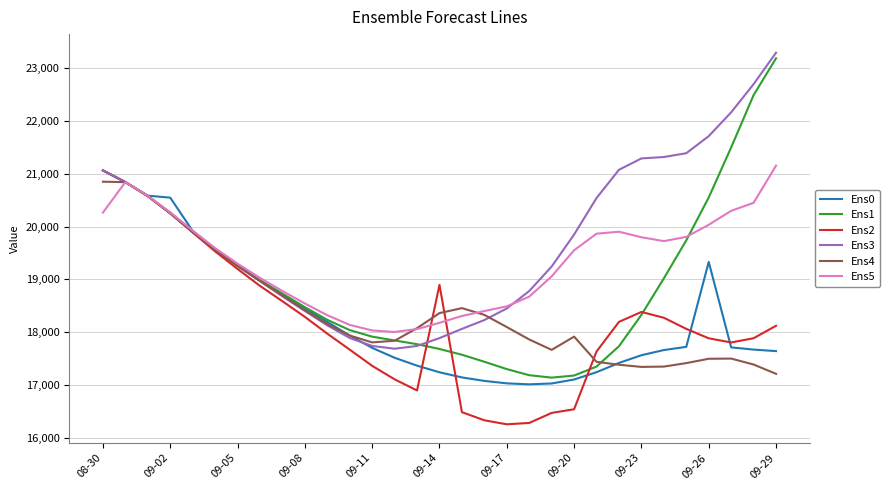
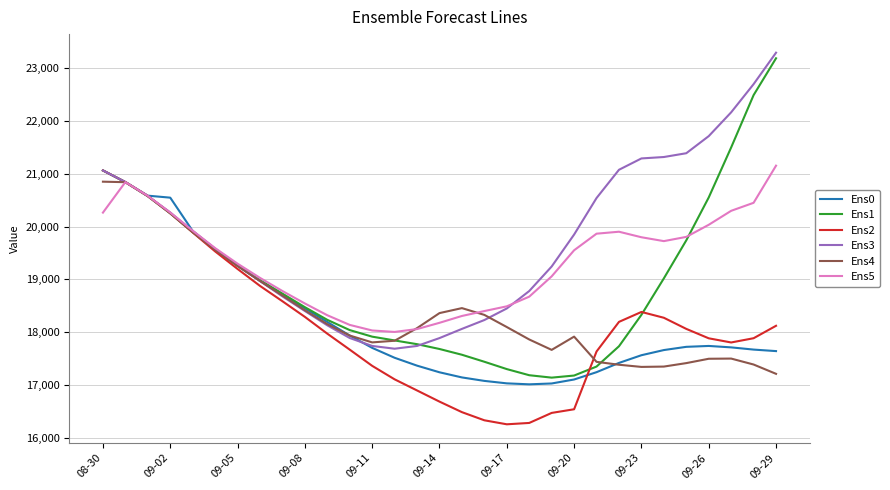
  {
    "Ens0": {
      "09-02": "20,500",
      "09-14": "17,200",
      "09-17": "17,000",
      "09-20": "17,100",
      "09-23": "17,600",
-     "09-26": "19,300",
+     "09-26": "17,700",
      "09-29": "17,600"
    },
    "Ens1": {
      "09-11": "17,900",
      "09-14": "17,700",
      "09-17": "17,300",
      "09-20": "17,200",
      "09-23": "18,300",
      "09-26": "20,600",
      "09-29": "23,200"
    },
    "Ens2": {
      "09-05": "19,200",
      "09-08": "18,300",
      "09-11": "17,400",
-     "09-14": "18,900",
+     "09-14": "16,700",
      "09-17": "16,300",
      "09-20": "16,500",
      "09-23": "18,400",
      "09-26": "17,900",
      "09-29": "18,100"
    },
    "Ens3": {
      "09-14": "17,900",
      "09-20": "19,800",
      "09-23": "21,300",
      "09-26": "21,700",
      "09-29": "23,300"
    },
    "Ens4": {
      "08-30": "20,900",
      "09-11": "17,800",
      "09-14": "18,400",
      "09-17": "18,100",
      "09-20": "17,900",
      "09-23": "17,300",
      "09-26": "17,500",
      "09-29": "17,200"
    },
    "Ens5": {
      "08-30": "20,300",
      "09-08": "18,500",
      "09-11": "18,000",
      "09-14": "18,200",
      "09-20": "19,600",
      "09-23": "19,800",
      "09-26": "20,000",
      "09-29": "21,200"
    }
  }
